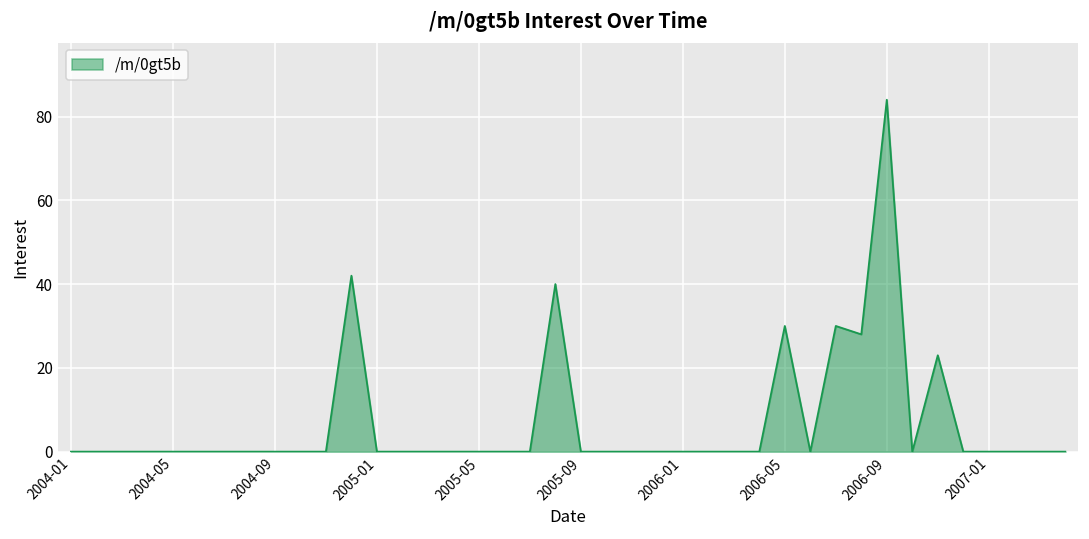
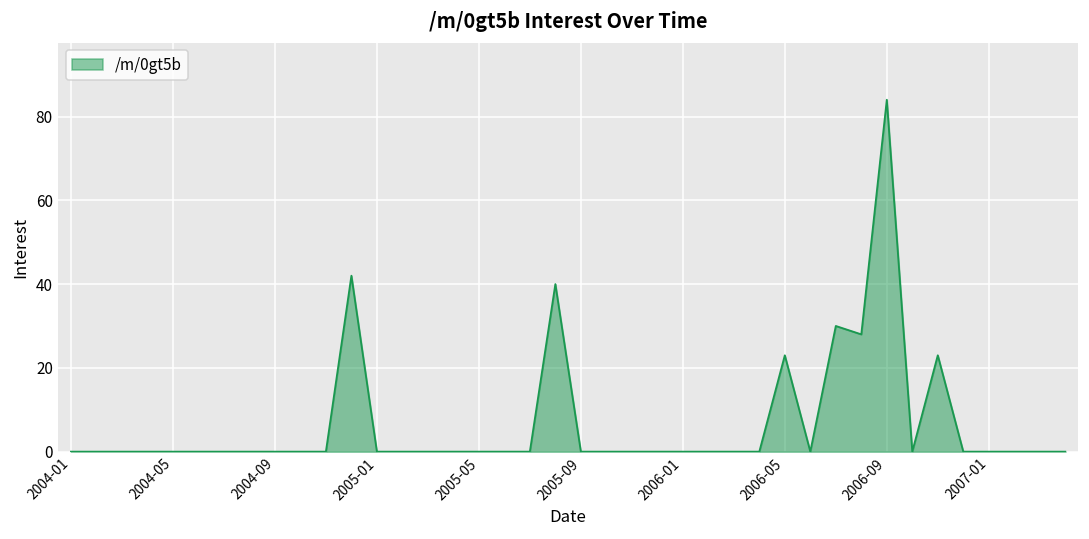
  {
    "2004-01": 0,
    "2004-05": 0,
    "2004-09": 0,
    "2005-01": 0,
    "2005-05": 0,
    "2005-09": 0,
    "2006-01": 0,
-   "2006-05": 30,
+   "2006-05": 23,
    "2006-09": 84,
    "2007-01": 0
  }
